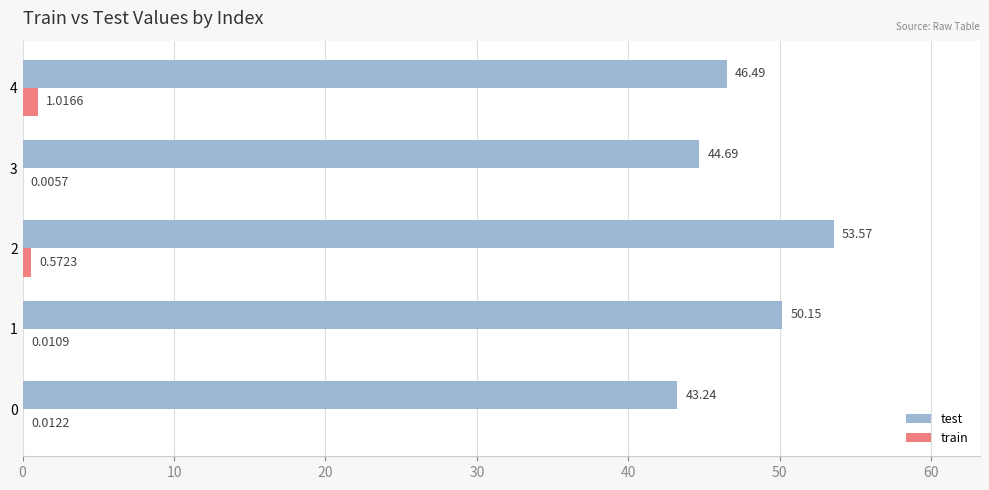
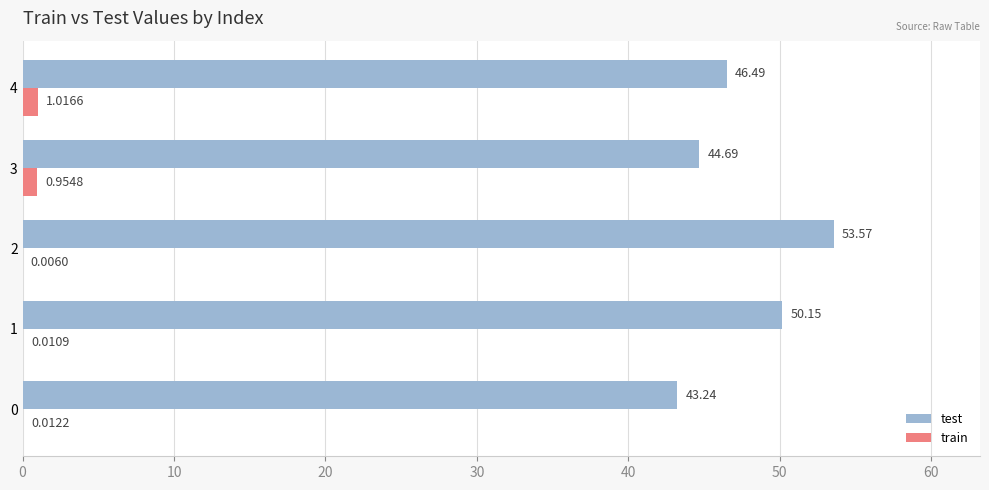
  {
    "test": {
      "4": 46.49,
      "3": 44.69,
      "2": 53.57,
      "1": 50.15,
      "0": 43.24
    },
    "train": {
      "4": 1.0166,
-     "3": 0.0057,
-     "2": 0.5723,
+     "3": 0.9548,
+     "2": 0.0060,
      "1": 0.0109,
      "0": 0.0122
    }
  }
